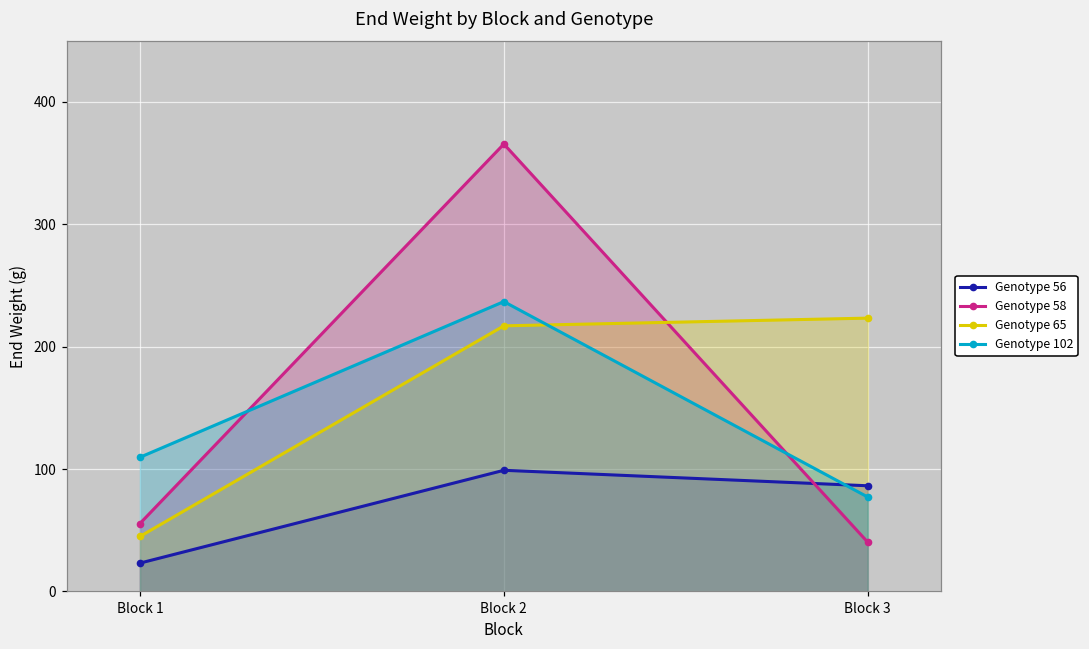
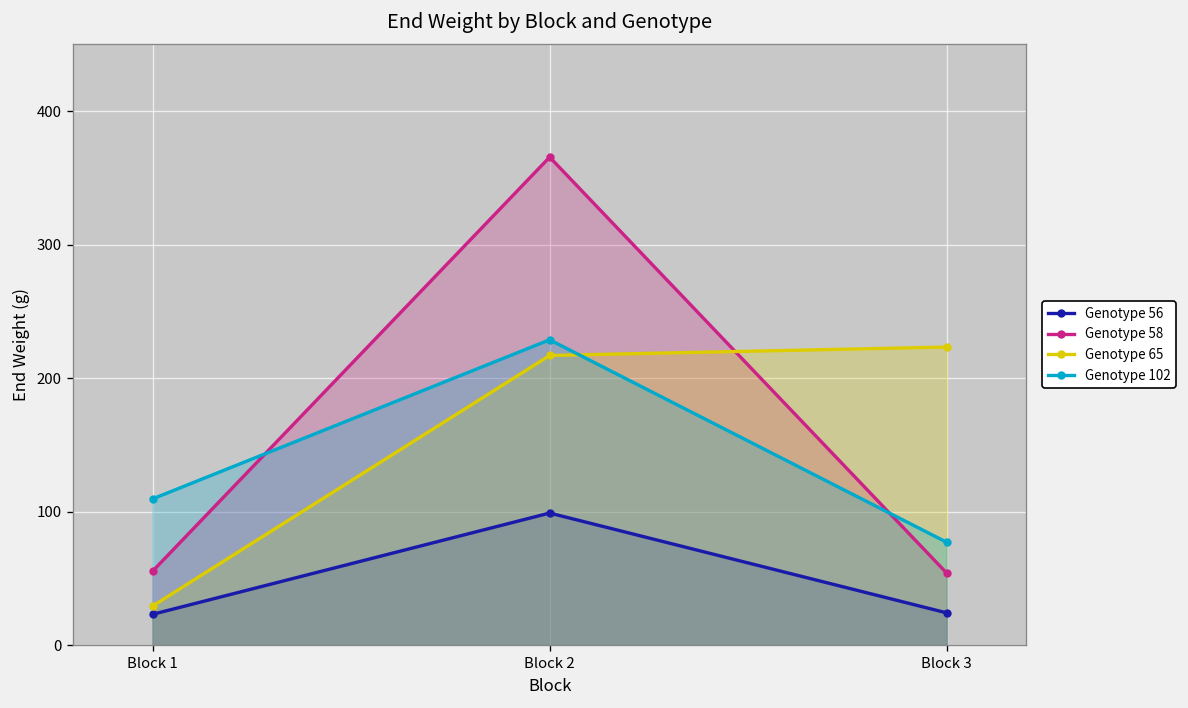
  {
    "Genotype 56": {
      "Block 1": 23,
      "Block 2": 99,
-     "Block 3": 86
+     "Block 3": 24
    },
    "Genotype 58": {
      "Block 1": 56,
      "Block 2": 365,
-     "Block 3": 40
+     "Block 3": 54
    },
    "Genotype 65": {
-     "Block 1": 45,
+     "Block 1": 29,
      "Block 2": 217,
      "Block 3": 223
    },
    "Genotype 102": {
      "Block 1": 110,
-     "Block 2": 237,
+     "Block 2": 229,
      "Block 3": 77
    }
  }
